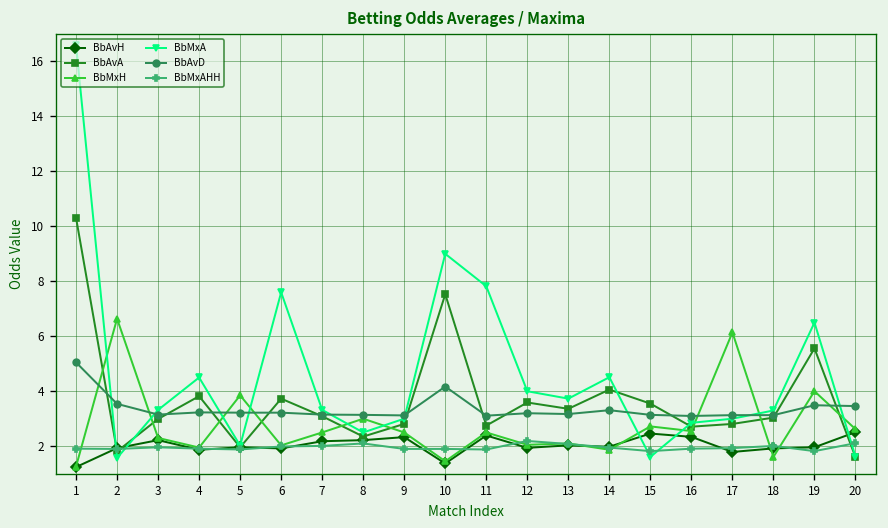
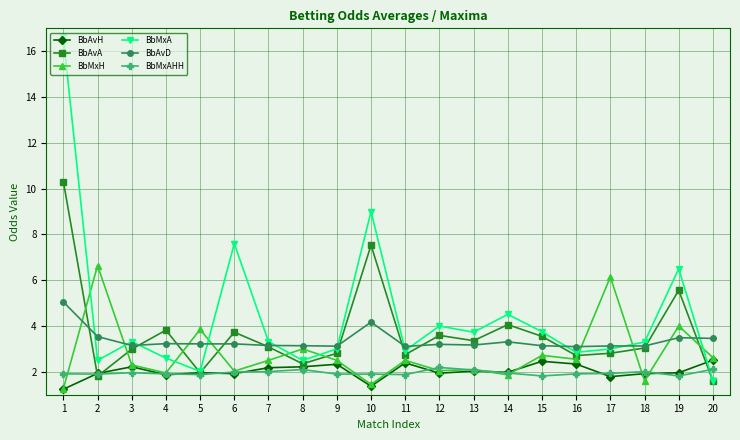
  {
    "BbAvH": {
      "7": 2.2,
      "8": 2.2,
      "9": 2.3,
      "15": 2.5,
      "16": 2.3,
      "17": 1.8,
      "19": 2.0
    },
    "BbMxH": {
      "2": 6.6,
      "5": 3.9,
      "7": 2.5,
      "8": 3.0,
      "9": 2.5,
      "15": 2.7,
      "16": 2.6,
      "17": 6.1,
      "18": 1.6,
      "19": 4.0
    },
    "BbMxA": {
-     "2": 1.6,
+     "2": 2.5,
      "3": 3.3,
-     "4": 4.5,
+     "4": 2.6,
      "6": 7.6,
      "7": 3.3,
      "8": 2.5,
      "9": 3.0,
      "10": 9.0,
-     "11": 7.8,
+     "11": 2.9,
      "12": 4.0,
      "13": 3.7,
      "14": 4.5,
-     "15": 1.6,
+     "15": 3.8,
      "16": 2.9,
      "17": 3.0,
      "18": 3.3,
      "19": 6.5
    }
  }
